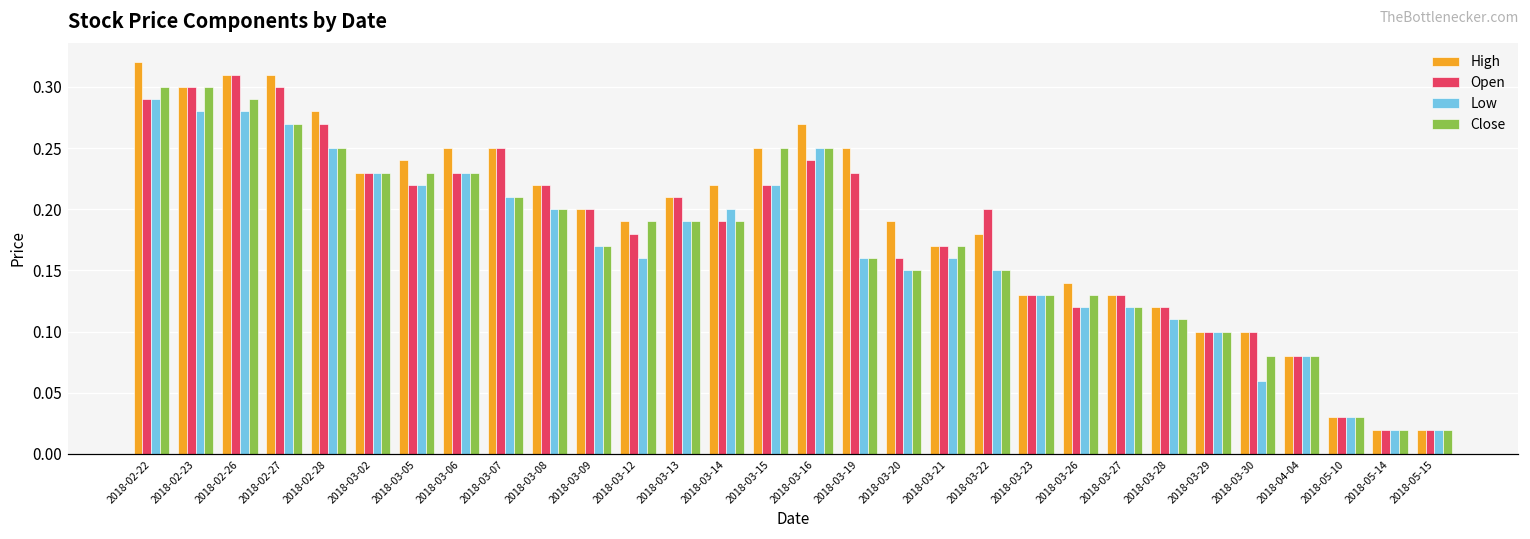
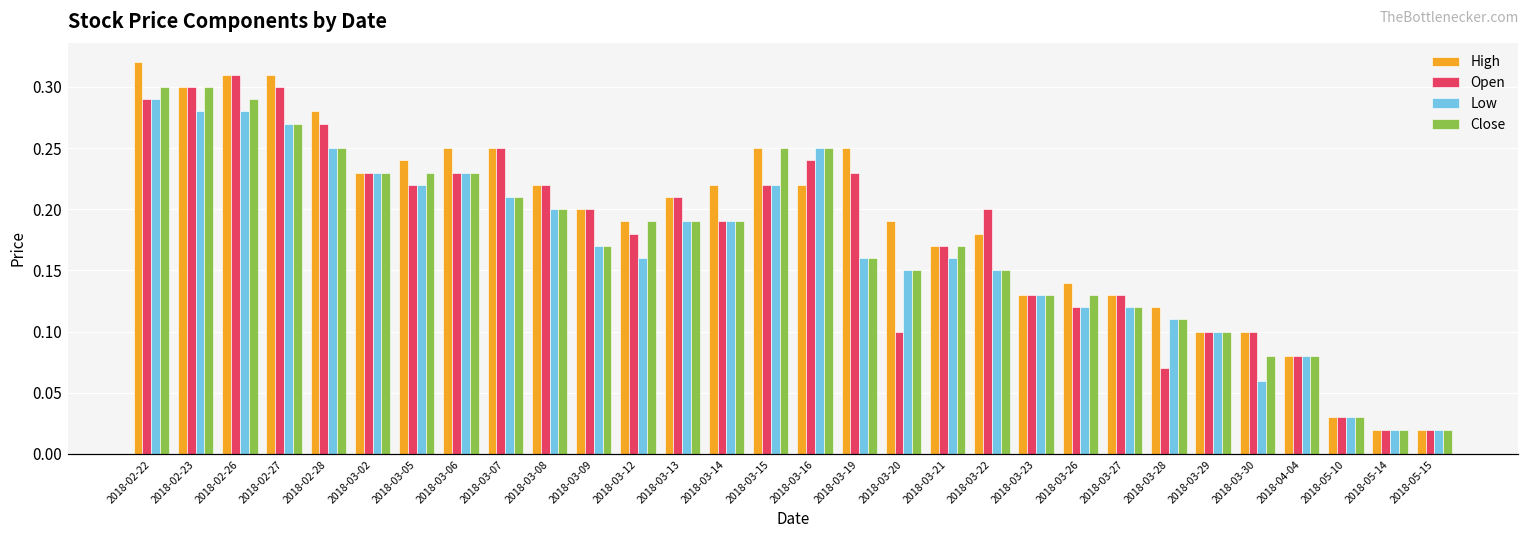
  {
    "High": {
      "2018-02-22": 0.32,
      "2018-02-23": 0.30,
      "2018-02-26": 0.31,
      "2018-02-27": 0.31,
      "2018-02-28": 0.28,
      "2018-03-02": 0.23,
      "2018-03-05": 0.24,
      "2018-03-06": 0.25,
      "2018-03-07": 0.25,
      "2018-03-08": 0.22,
      "2018-03-09": 0.20,
      "2018-03-12": 0.19,
      "2018-03-13": 0.21,
      "2018-03-14": 0.22,
      "2018-03-15": 0.25,
-     "2018-03-16": 0.27,
+     "2018-03-16": 0.22,
      "2018-03-19": 0.25,
      "2018-03-20": 0.19,
      "2018-03-21": 0.17,
      "2018-03-22": 0.18,
      "2018-03-23": 0.13,
      "2018-03-26": 0.14,
      "2018-03-27": 0.13,
      "2018-03-28": 0.12,
      "2018-03-29": 0.10,
      "2018-03-30": 0.10,
      "2018-04-04": 0.08,
      "2018-05-10": 0.03,
      "2018-05-14": 0.02,
      "2018-05-15": 0.02
    },
    "Open": {
      "2018-02-22": 0.29,
      "2018-02-23": 0.30,
      "2018-02-26": 0.31,
      "2018-02-27": 0.30,
      "2018-02-28": 0.27,
      "2018-03-02": 0.23,
      "2018-03-05": 0.22,
      "2018-03-06": 0.23,
      "2018-03-07": 0.25,
      "2018-03-08": 0.22,
      "2018-03-09": 0.20,
      "2018-03-12": 0.18,
      "2018-03-13": 0.21,
      "2018-03-14": 0.19,
      "2018-03-15": 0.22,
      "2018-03-16": 0.24,
      "2018-03-19": 0.23,
-     "2018-03-20": 0.16,
+     "2018-03-20": 0.10,
      "2018-03-21": 0.17,
      "2018-03-22": 0.20,
      "2018-03-23": 0.13,
      "2018-03-26": 0.12,
      "2018-03-27": 0.13,
-     "2018-03-28": 0.12,
+     "2018-03-28": 0.07,
      "2018-03-29": 0.10,
      "2018-03-30": 0.10,
      "2018-04-04": 0.08,
      "2018-05-10": 0.03,
      "2018-05-14": 0.02,
      "2018-05-15": 0.02
    },
    "Low": {
      "2018-02-22": 0.29,
      "2018-02-23": 0.28,
      "2018-02-26": 0.28,
      "2018-02-27": 0.27,
      "2018-02-28": 0.25,
      "2018-03-02": 0.23,
      "2018-03-05": 0.22,
      "2018-03-06": 0.23,
      "2018-03-07": 0.21,
      "2018-03-08": 0.20,
      "2018-03-09": 0.17,
      "2018-03-12": 0.16,
      "2018-03-13": 0.19,
-     "2018-03-14": 0.20,
+     "2018-03-14": 0.19,
      "2018-03-15": 0.22,
      "2018-03-16": 0.25,
      "2018-03-19": 0.16,
      "2018-03-20": 0.15,
      "2018-03-21": 0.16,
      "2018-03-22": 0.15,
      "2018-03-23": 0.13,
      "2018-03-26": 0.12,
      "2018-03-27": 0.12,
      "2018-03-28": 0.11,
      "2018-03-29": 0.10,
      "2018-03-30": 0.06,
      "2018-04-04": 0.08,
      "2018-05-10": 0.03,
      "2018-05-14": 0.02,
      "2018-05-15": 0.02
    },
    "Close": {
      "2018-02-22": 0.30,
      "2018-02-23": 0.30,
      "2018-02-26": 0.29,
      "2018-02-27": 0.27,
      "2018-02-28": 0.25,
      "2018-03-02": 0.23,
      "2018-03-05": 0.23,
      "2018-03-06": 0.23,
      "2018-03-07": 0.21,
      "2018-03-08": 0.20,
      "2018-03-09": 0.17,
      "2018-03-12": 0.19,
      "2018-03-13": 0.19,
      "2018-03-14": 0.19,
      "2018-03-15": 0.25,
      "2018-03-16": 0.25,
      "2018-03-19": 0.16,
      "2018-03-20": 0.15,
      "2018-03-21": 0.17,
      "2018-03-22": 0.15,
      "2018-03-23": 0.13,
      "2018-03-26": 0.13,
      "2018-03-27": 0.12,
      "2018-03-28": 0.11,
      "2018-03-29": 0.10,
      "2018-03-30": 0.08,
      "2018-04-04": 0.08,
      "2018-05-10": 0.03,
      "2018-05-14": 0.02,
      "2018-05-15": 0.02
    }
  }
